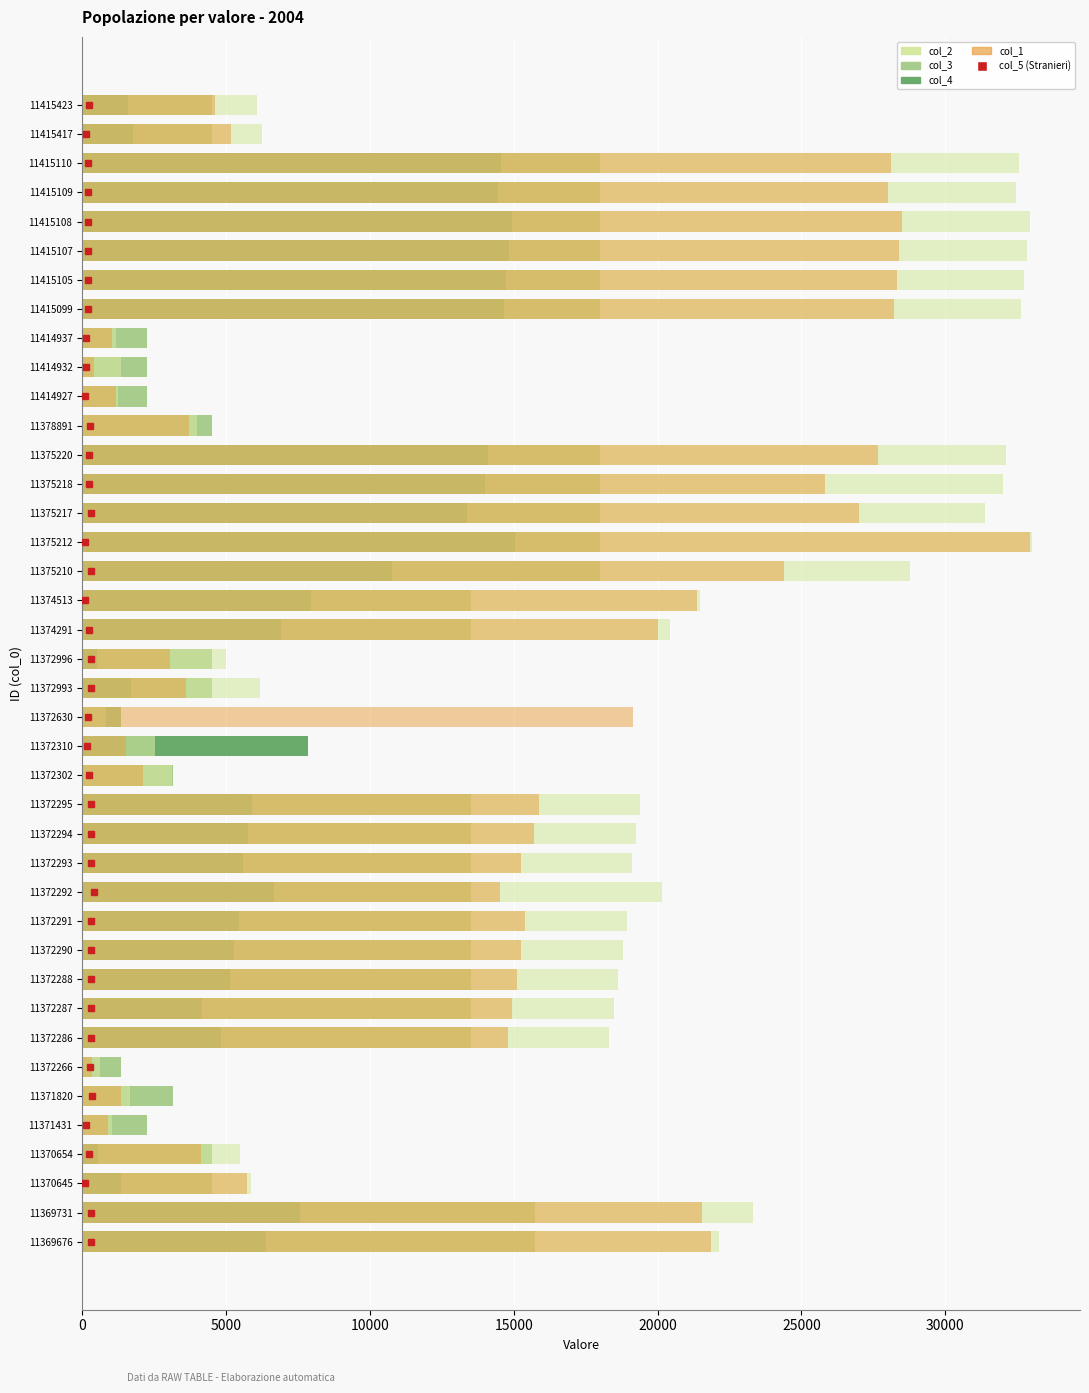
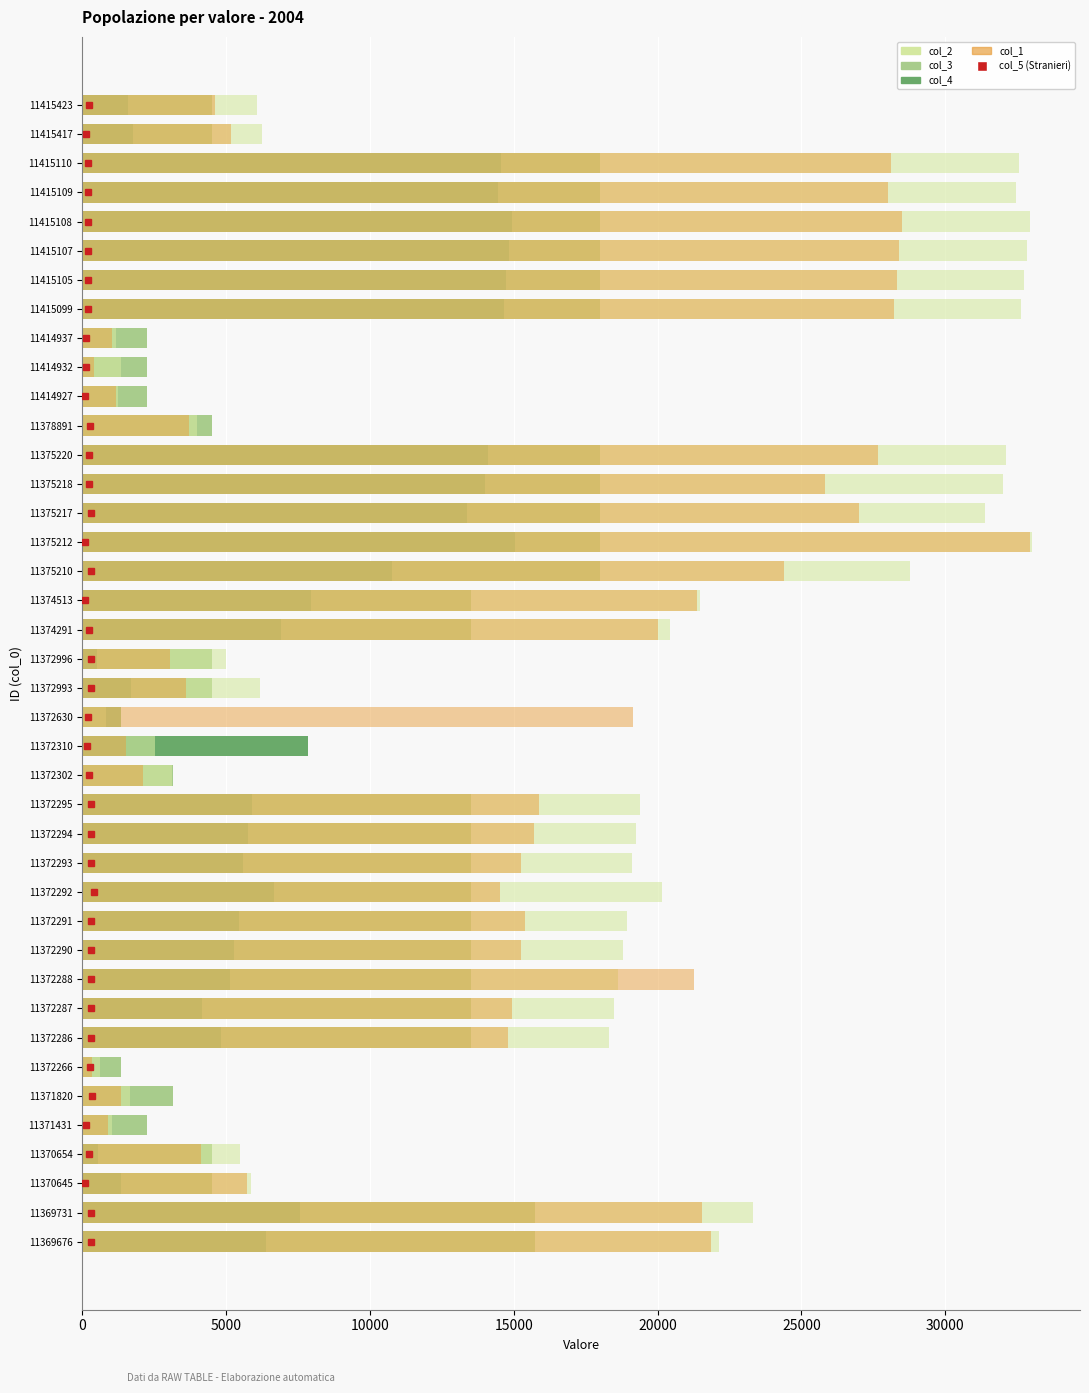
  {
    "col_4": {
      "11414937": 0,
      "11414932": 0,
      "11414927": 0,
      "11378891": 0,
      "11372630": 0,
      "11372310": 7900,
      "11372302": 0,
      "11372266": 0,
      "11371820": 0,
      "11371431": 0
    },
    "col_1": {
      "11372630": 19200,
-     "11372288": 15100
+     "11372288": 21300
    }
  }
